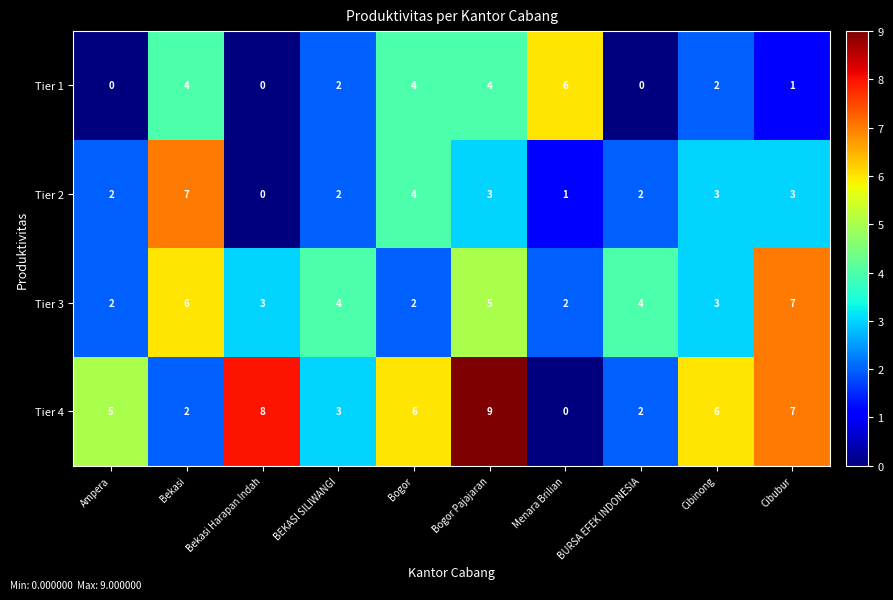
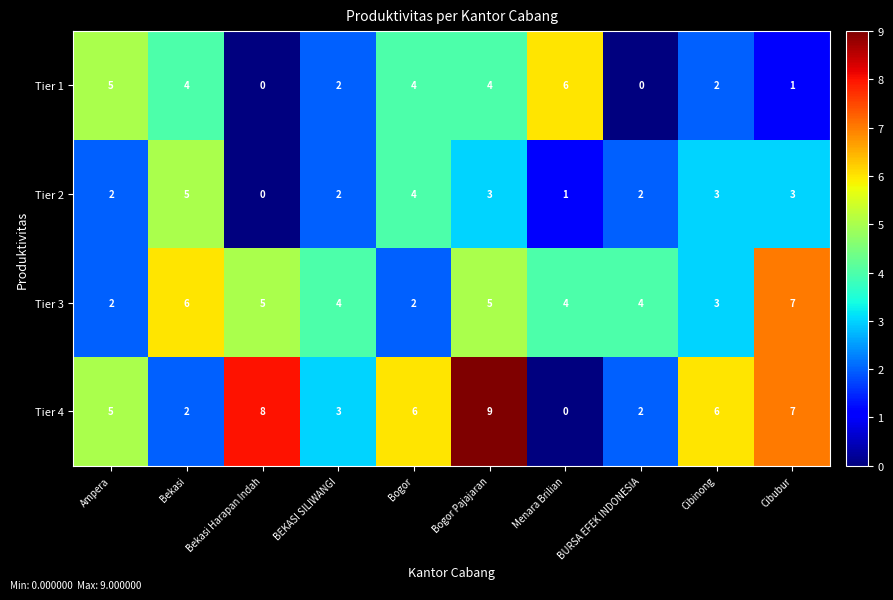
  {
    "Tier 1": {
-     "Ampera": 0,
+     "Ampera": 5,
      "Bekasi": 4,
      "Bekasi Harapan Indah": 0,
      "BEKASI SILIWANGI": 2,
      "Bogor": 4,
      "Bogor Pajajaran": 4,
      "Menara Brilian": 6,
      "BURSA EFEK INDONESIA": 0,
      "Cibinong": 2,
      "Cibubur": 1
    },
    "Tier 2": {
      "Ampera": 2,
-     "Bekasi": 7,
+     "Bekasi": 5,
      "Bekasi Harapan Indah": 0,
      "BEKASI SILIWANGI": 2,
      "Bogor": 4,
      "Bogor Pajajaran": 3,
      "Menara Brilian": 1,
      "BURSA EFEK INDONESIA": 2,
      "Cibinong": 3,
      "Cibubur": 3
    },
    "Tier 3": {
      "Ampera": 2,
      "Bekasi": 6,
-     "Bekasi Harapan Indah": 3,
+     "Bekasi Harapan Indah": 5,
      "BEKASI SILIWANGI": 4,
      "Bogor": 2,
      "Bogor Pajajaran": 5,
-     "Menara Brilian": 2,
+     "Menara Brilian": 4,
      "BURSA EFEK INDONESIA": 4,
      "Cibinong": 3,
      "Cibubur": 7
    },
    "Tier 4": {
      "Ampera": 5,
      "Bekasi": 2,
      "Bekasi Harapan Indah": 8,
      "BEKASI SILIWANGI": 3,
      "Bogor": 6,
      "Bogor Pajajaran": 9,
      "Menara Brilian": 0,
      "BURSA EFEK INDONESIA": 2,
      "Cibinong": 6,
      "Cibubur": 7
    }
  }
